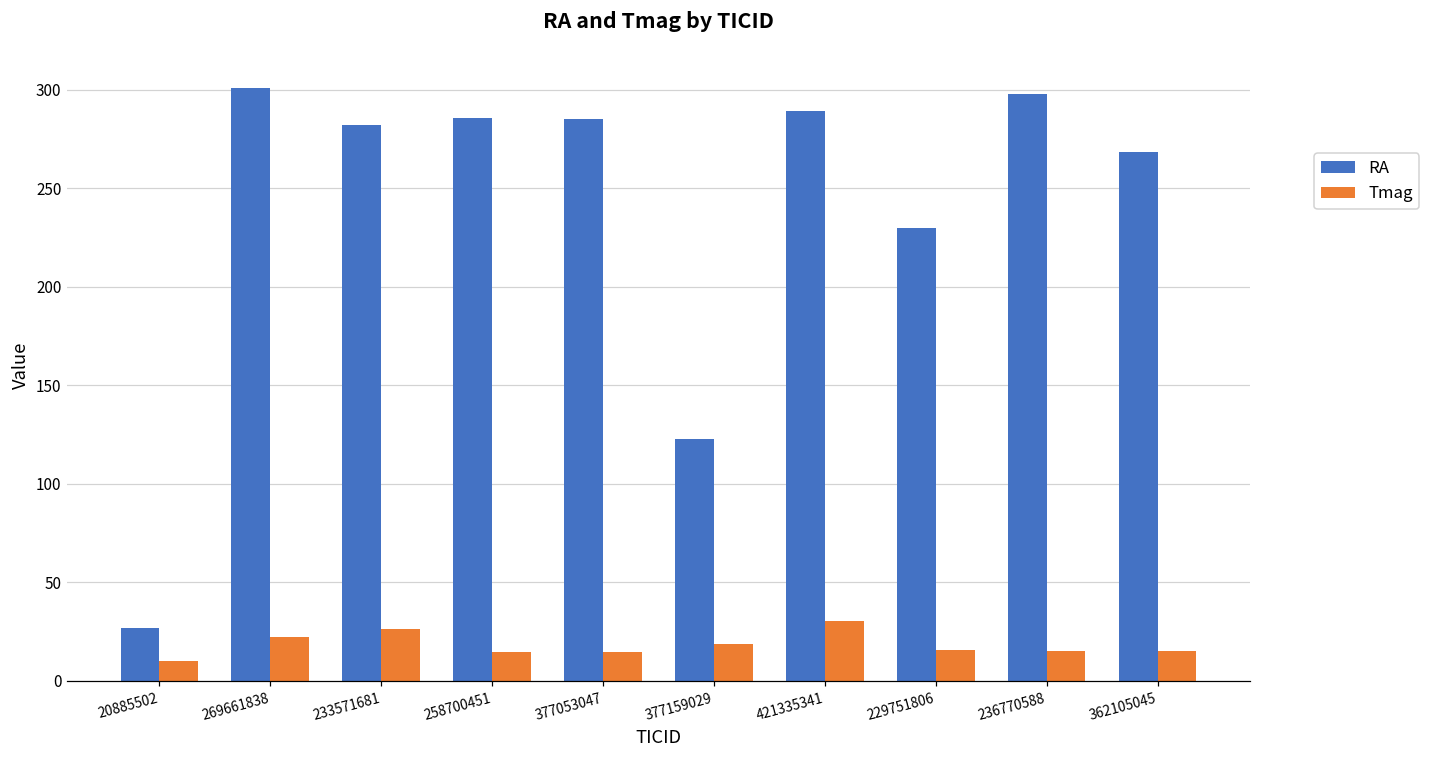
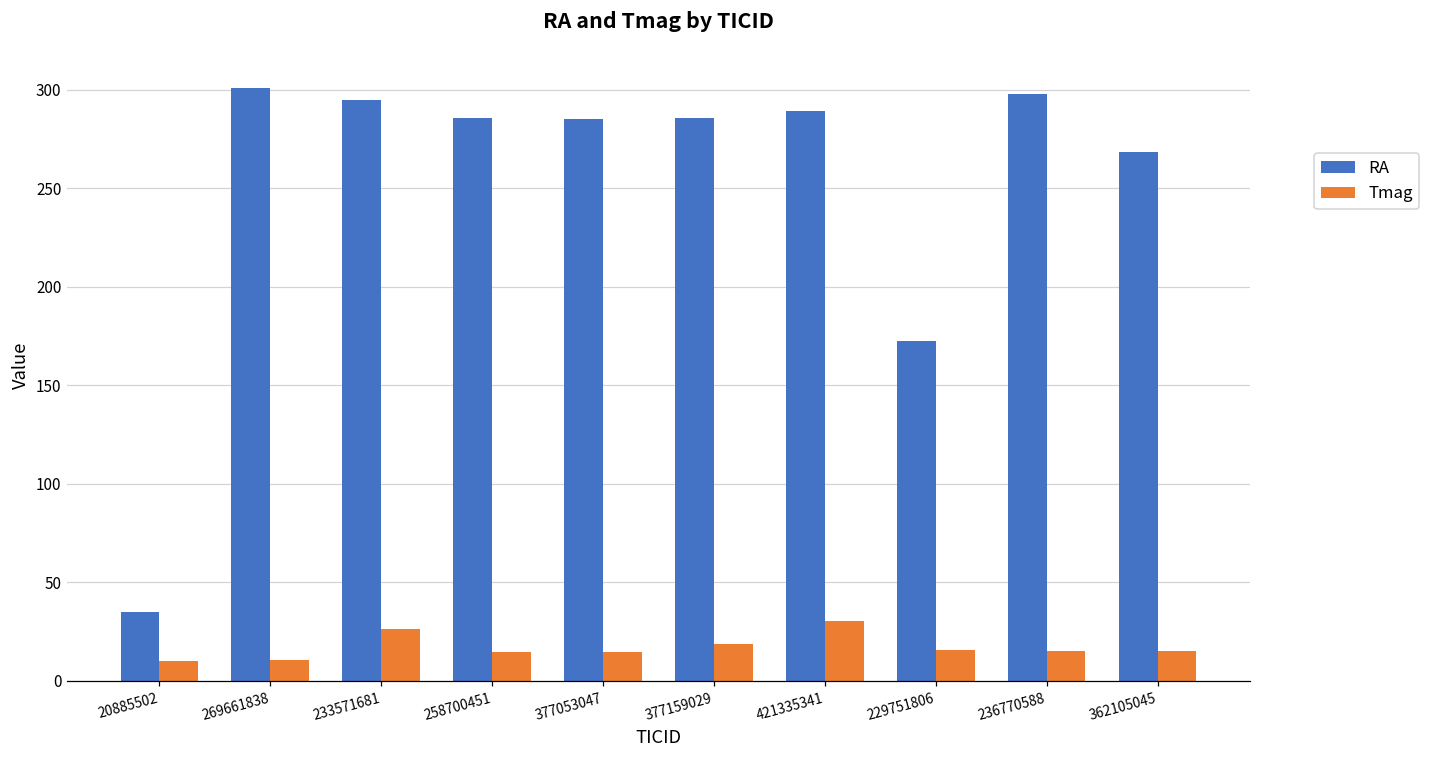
  {
    "RA": {
-     "20885502": 27,
+     "20885502": 35,
      "269661838": 301,
-     "233571681": 282,
+     "233571681": 295,
      "258700451": 286,
      "377053047": 285,
-     "377159029": 123,
+     "377159029": 286,
      "421335341": 289,
-     "229751806": 230,
+     "229751806": 172,
      "236770588": 298,
      "362105045": 268
    },
    "Tmag": {
      "20885502": 10,
-     "269661838": 22,
+     "269661838": 10,
      "233571681": 26,
      "258700451": 15,
      "377053047": 15,
      "377159029": 19,
      "421335341": 30,
      "229751806": 15,
      "236770588": 15,
      "362105045": 15
    }
  }
